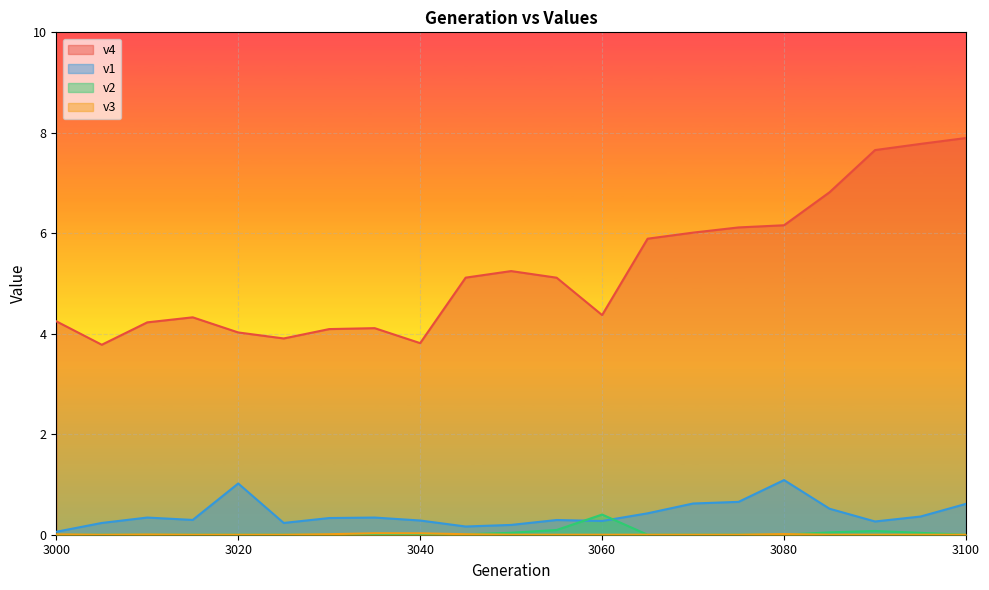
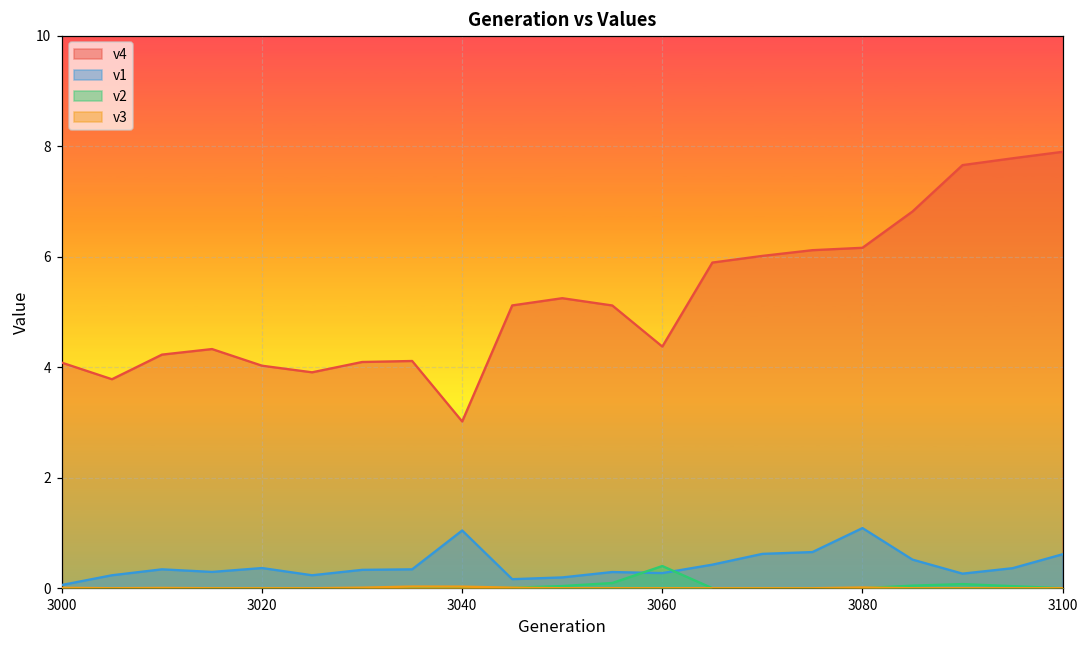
  {
    "v4": {
-     "3000": 4.2,
+     "3000": 4.1,
      "3020": 4.0,
-     "3040": 3.8,
+     "3040": 3.0,
      "3060": 4.4,
      "3080": 6.2,
      "3100": 7.9
    },
    "v1": {
-     "3020": 1.0,
-     "3040": 0.3,
+     "3020": 0.4,
+     "3040": 1.0,
      "3060": 0.3,
      "3080": 1.1,
      "3100": 0.6
    },
    "v2": {
      "3060": 0.4
    },
    "v3": {
      "3060": 0.0
    }
  }
